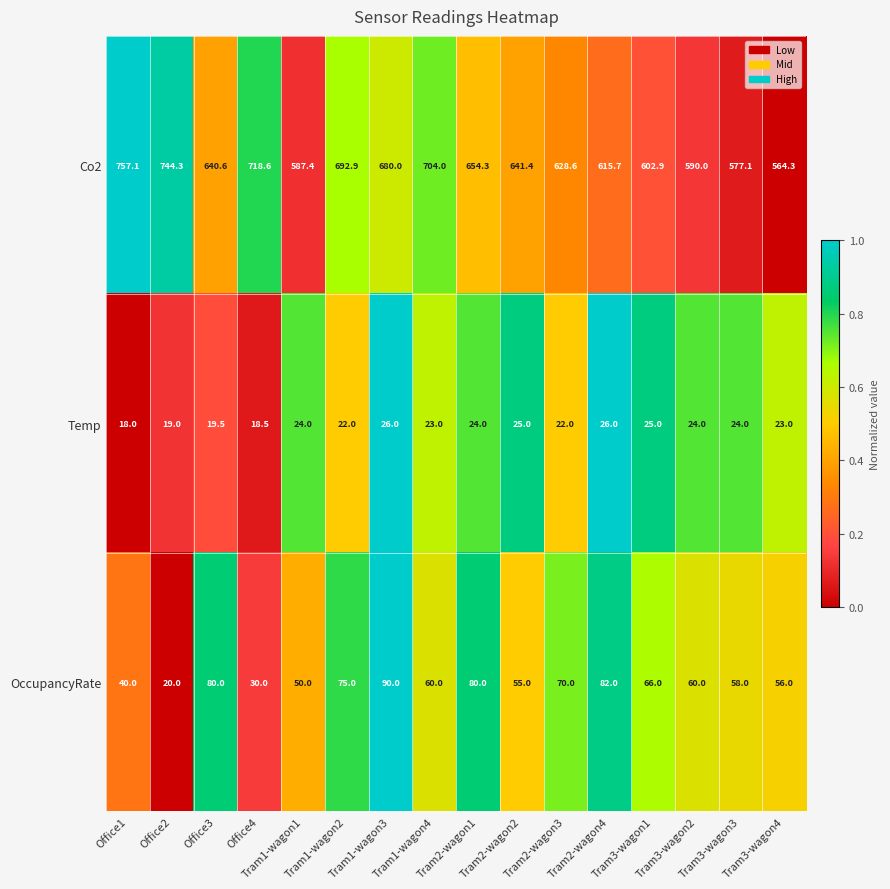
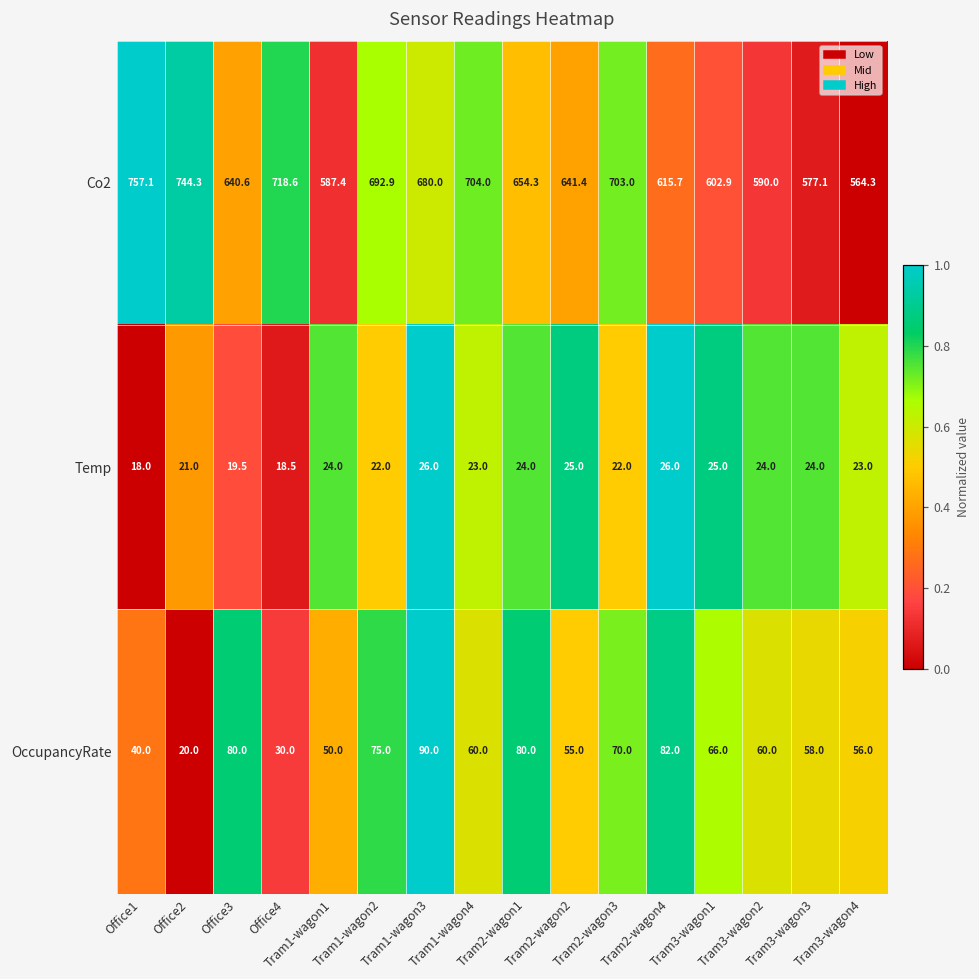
  {
    "Co2": {
      "Office1": 757.1,
      "Office2": 744.3,
      "Office3": 640.6,
      "Office4": 718.6,
      "Tram1-wagon1": 587.4,
      "Tram1-wagon2": 692.9,
      "Tram1-wagon3": 680.0,
      "Tram1-wagon4": 704.0,
      "Tram2-wagon1": 654.3,
      "Tram2-wagon2": 641.4,
-     "Tram2-wagon3": 628.6,
+     "Tram2-wagon3": 703.0,
      "Tram2-wagon4": 615.7,
      "Tram3-wagon1": 602.9,
      "Tram3-wagon2": 590.0,
      "Tram3-wagon3": 577.1,
      "Tram3-wagon4": 564.3
    },
    "Temp": {
      "Office1": 18.0,
-     "Office2": 19.0,
+     "Office2": 21.0,
      "Office3": 19.5,
      "Office4": 18.5,
      "Tram1-wagon1": 24.0,
      "Tram1-wagon2": 22.0,
      "Tram1-wagon3": 26.0,
      "Tram1-wagon4": 23.0,
      "Tram2-wagon1": 24.0,
      "Tram2-wagon2": 25.0,
      "Tram2-wagon3": 22.0,
      "Tram2-wagon4": 26.0,
      "Tram3-wagon1": 25.0,
      "Tram3-wagon2": 24.0,
      "Tram3-wagon3": 24.0,
      "Tram3-wagon4": 23.0
    },
    "OccupancyRate": {
      "Office1": 40.0,
      "Office2": 20.0,
      "Office3": 80.0,
      "Office4": 30.0,
      "Tram1-wagon1": 50.0,
      "Tram1-wagon2": 75.0,
      "Tram1-wagon3": 90.0,
      "Tram1-wagon4": 60.0,
      "Tram2-wagon1": 80.0,
      "Tram2-wagon2": 55.0,
      "Tram2-wagon3": 70.0,
      "Tram2-wagon4": 82.0,
      "Tram3-wagon1": 66.0,
      "Tram3-wagon2": 60.0,
      "Tram3-wagon3": 58.0,
      "Tram3-wagon4": 56.0
    }
  }
